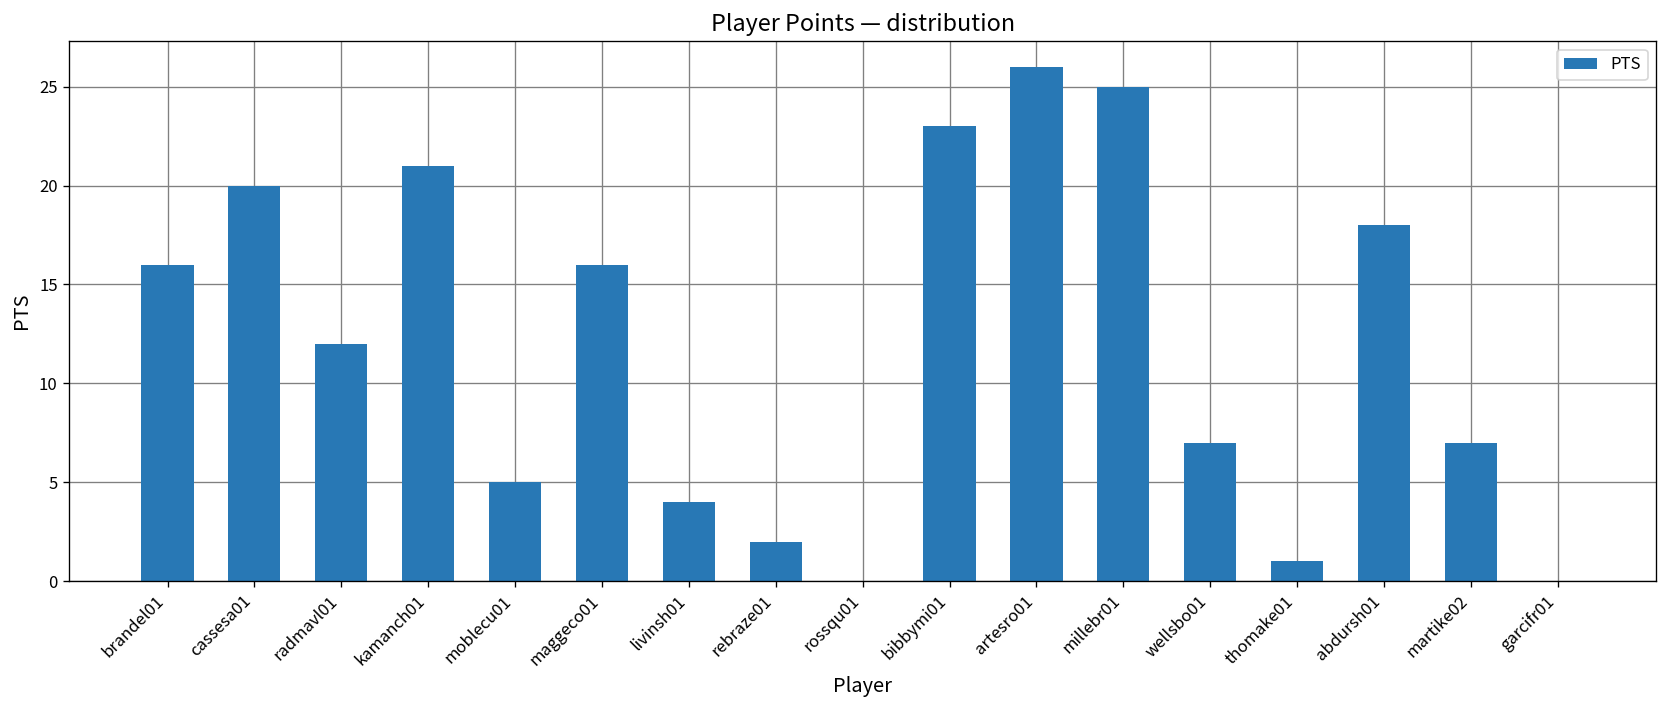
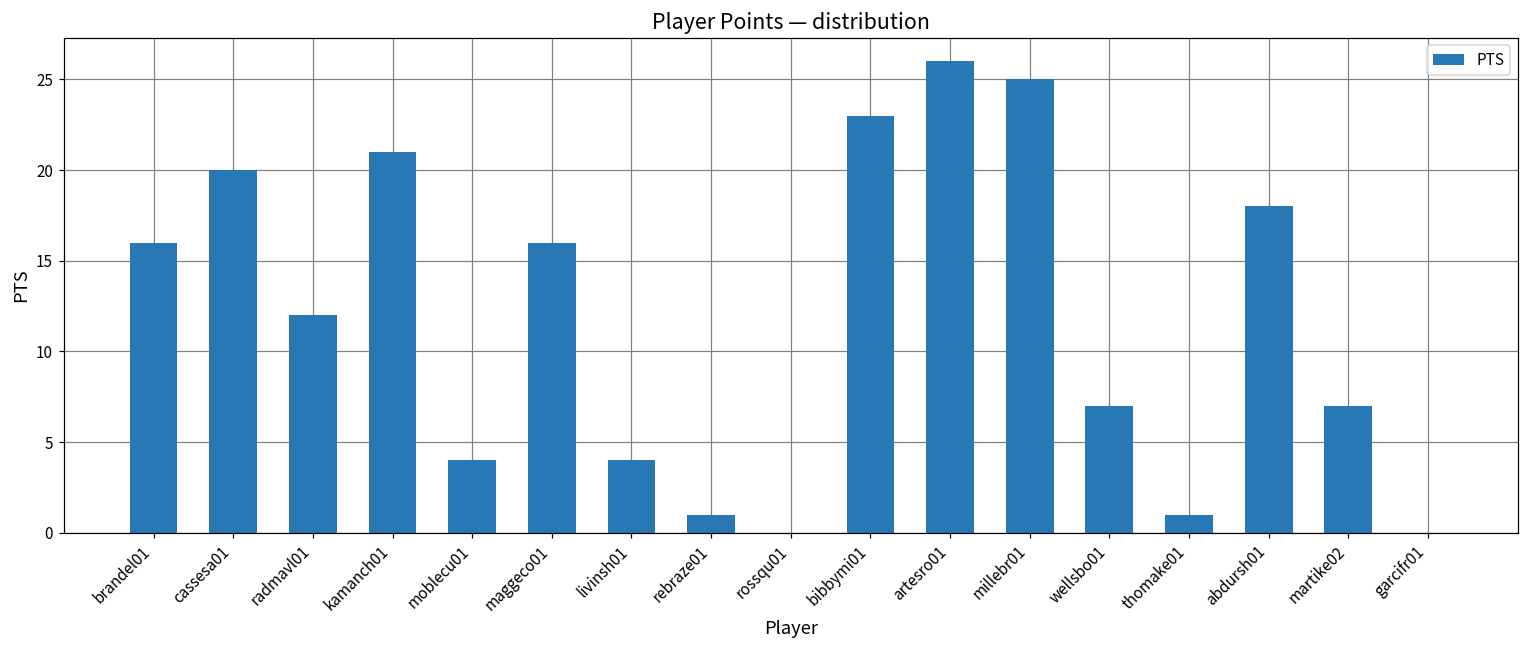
  {
    "brandel01": 16,
    "cassesa01": 20,
    "radmavl01": 12,
    "kamanch01": 21,
-   "moblecu01": 5,
+   "moblecu01": 4,
    "maggeco01": 16,
    "livinsh01": 4,
-   "rebraze01": 2,
+   "rebraze01": 1,
    "rossqu01": 0,
    "bibbymi01": 23,
    "artesro01": 26,
    "millebr01": 25,
    "wellsbo01": 7,
    "thomake01": 1,
    "abdursh01": 18,
    "martike02": 7,
    "garcifr01": 0
  }
